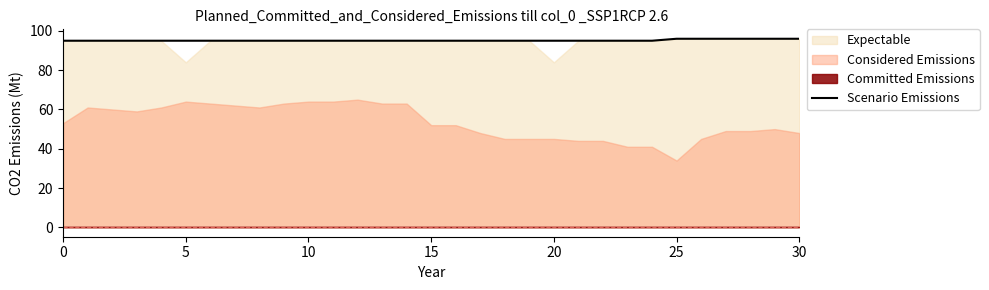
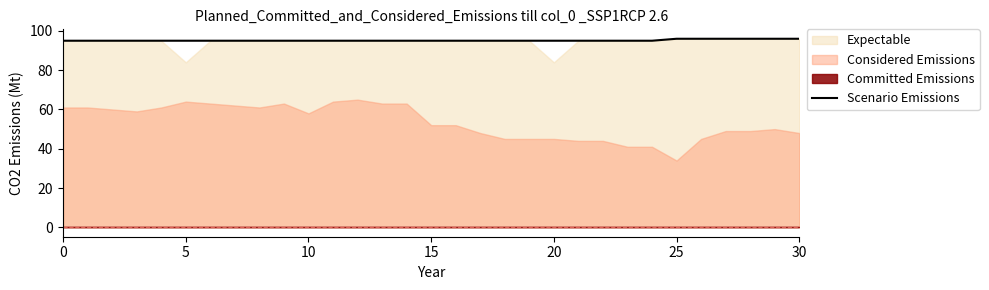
  {
    "Scenario Emissions": {
      "5": 95,
      "20": 95
    },
    "Expectable": {
      "5": 84,
      "20": 84
    },
    "Considered Emissions": {
-     "0": 53,
+     "0": 61,
      "5": 64,
-     "10": 64,
+     "10": 58,
      "15": 52,
      "20": 45,
      "25": 34,
      "30": 48
    },
    "Committed Emissions": {
      "0": 0,
      "5": 0,
      "10": 0,
      "15": 0,
      "20": 0,
      "25": 0,
      "30": 0
    }
  }
